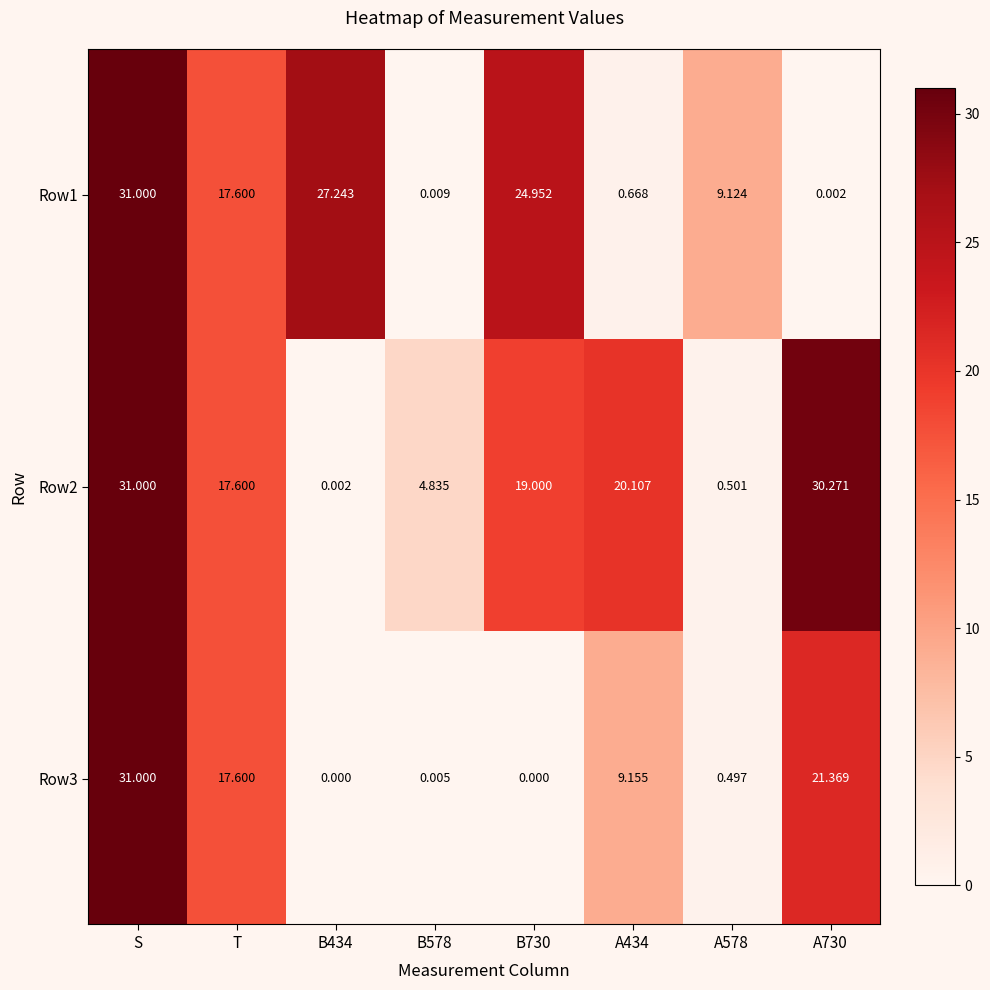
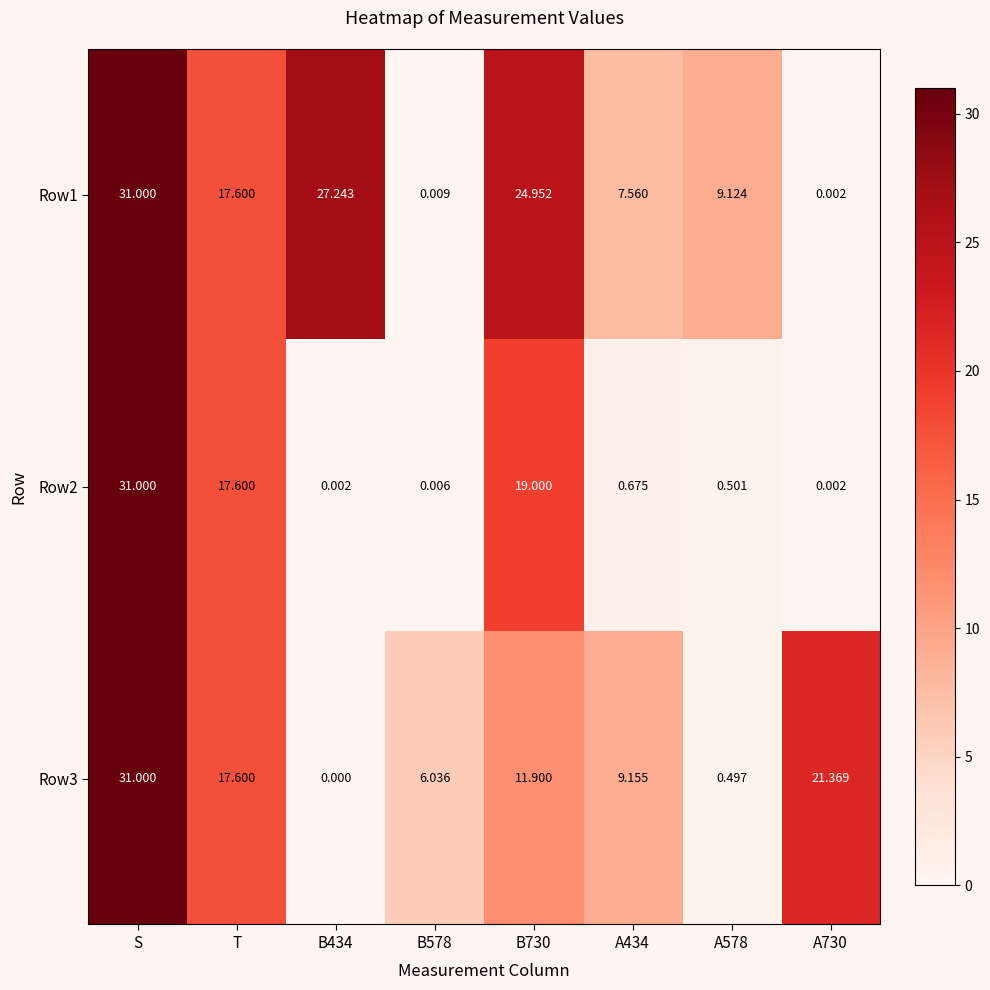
  {
    "Row1": {
      "S": 31.000,
      "T": 17.600,
      "B434": 27.243,
      "B578": 0.009,
      "B730": 24.952,
-     "A434": 0.668,
+     "A434": 7.560,
      "A578": 9.124,
      "A730": 0.002
    },
    "Row2": {
      "S": 31.000,
      "T": 17.600,
      "B434": 0.002,
-     "B578": 4.835,
+     "B578": 0.006,
      "B730": 19.000,
-     "A434": 20.107,
+     "A434": 0.675,
      "A578": 0.501,
-     "A730": 30.271
+     "A730": 0.002
    },
    "Row3": {
      "S": 31.000,
      "T": 17.600,
      "B434": 0.000,
-     "B578": 0.005,
-     "B730": 0.000,
+     "B578": 6.036,
+     "B730": 11.900,
      "A434": 9.155,
      "A578": 0.497,
      "A730": 21.369
    }
  }
